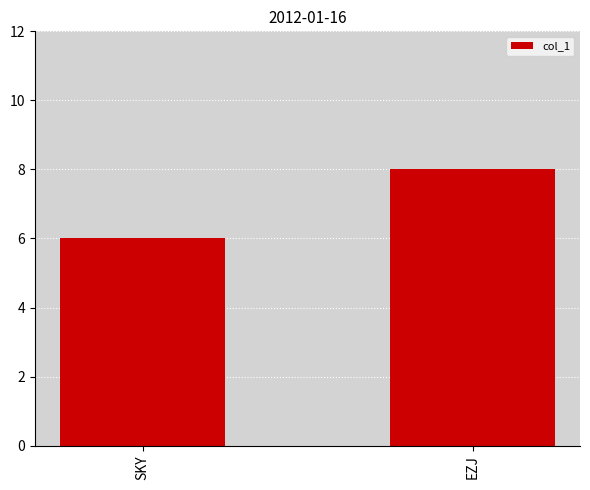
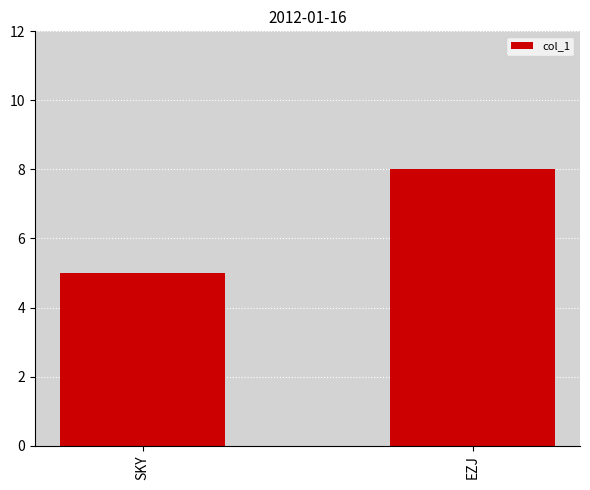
  {
-   "SKY": 6,
+   "SKY": 5,
    "EZJ": 8
  }
